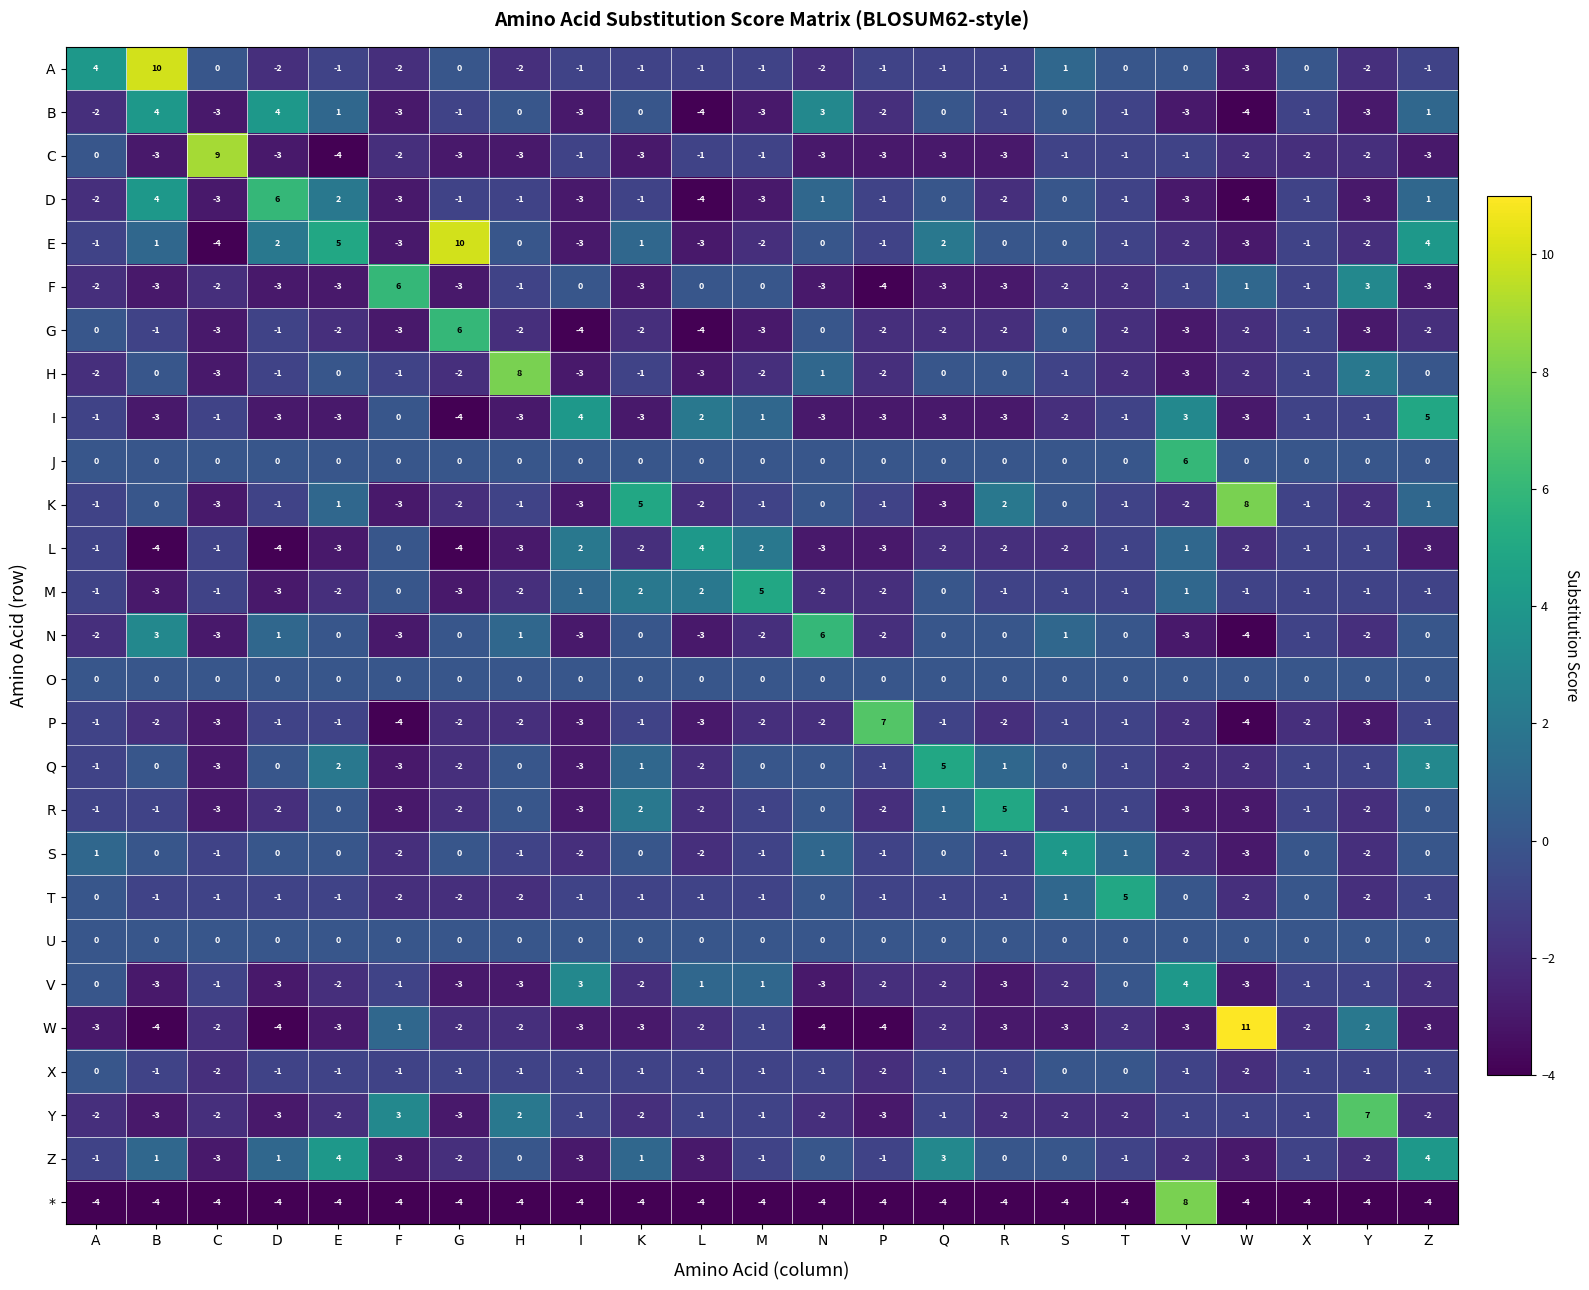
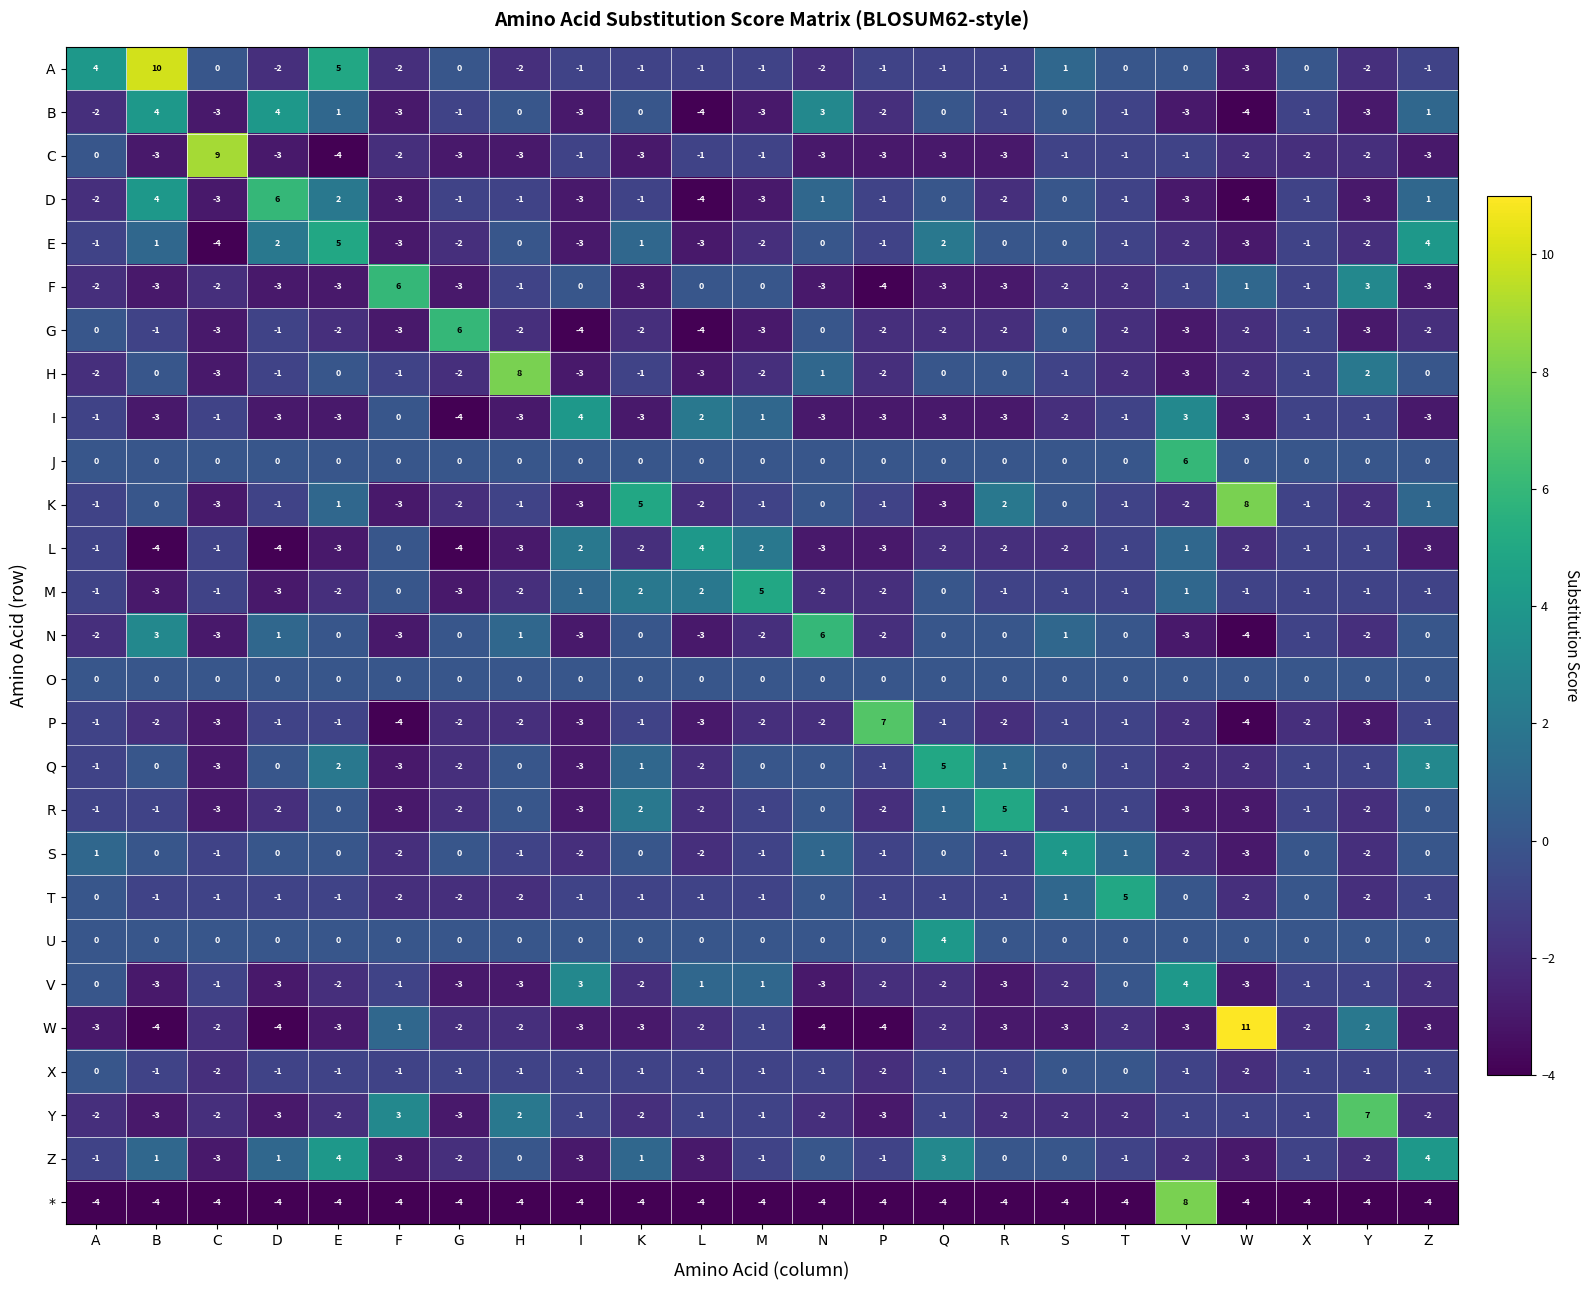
  {
    "A": {
      "A": 4,
      "B": 10,
      "C": 0,
      "D": -2,
-     "E": -1,
+     "E": 5,
      "F": -2,
      "G": 0,
      "H": -2,
      "I": -1,
      "K": -1,
      "L": -1,
      "M": -1,
      "N": -2,
      "P": -1,
      "Q": -1,
      "R": -1,
      "S": 1,
      "T": 0,
      "V": 0,
      "W": -3,
      "X": 0,
      "Y": -2,
      "Z": -1
    },
    "E": {
      "A": -1,
      "B": 1,
      "C": -4,
      "D": 2,
      "E": 5,
      "F": -3,
-     "G": 10,
+     "G": -2,
      "H": 0,
      "I": -3,
      "K": 1,
      "L": -3,
      "M": -2,
      "N": 0,
      "P": -1,
      "Q": 2,
      "R": 0,
      "S": 0,
      "T": -1,
      "V": -2,
      "W": -3,
      "X": -1,
      "Y": -2,
      "Z": 4
    },
    "I": {
      "A": -1,
      "B": -3,
      "C": -1,
      "D": -3,
      "E": -3,
      "F": 0,
      "G": -4,
      "H": -3,
      "I": 4,
      "K": -3,
      "L": 2,
      "M": 1,
      "N": -3,
      "P": -3,
      "Q": -3,
      "R": -3,
      "S": -2,
      "T": -1,
      "V": 3,
      "W": -3,
      "X": -1,
      "Y": -1,
-     "Z": 5
+     "Z": -3
    },
    "U": {
      "A": 0,
      "B": 0,
      "C": 0,
      "D": 0,
      "E": 0,
      "F": 0,
      "G": 0,
      "H": 0,
      "I": 0,
      "K": 0,
      "L": 0,
      "M": 0,
      "N": 0,
      "P": 0,
-     "Q": 0,
+     "Q": 4,
      "R": 0,
      "S": 0,
      "T": 0,
      "V": 0,
      "W": 0,
      "X": 0,
      "Y": 0,
      "Z": 0
    }
  }
